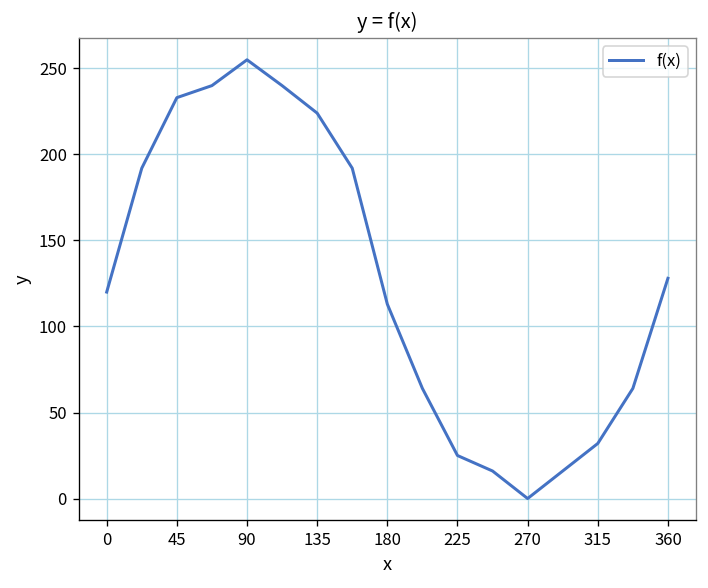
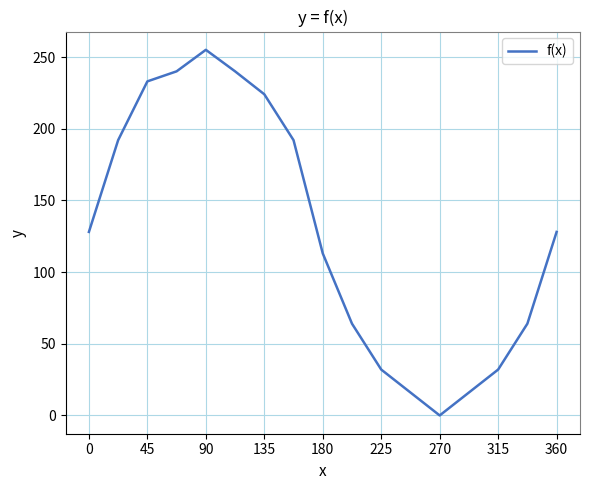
  {
-   "0": 120,
+   "0": 128,
    "45": 233,
    "90": 255,
    "135": 224,
    "180": 113,
-   "225": 25,
+   "225": 32,
    "270": 0,
    "315": 32,
    "360": 128
  }
